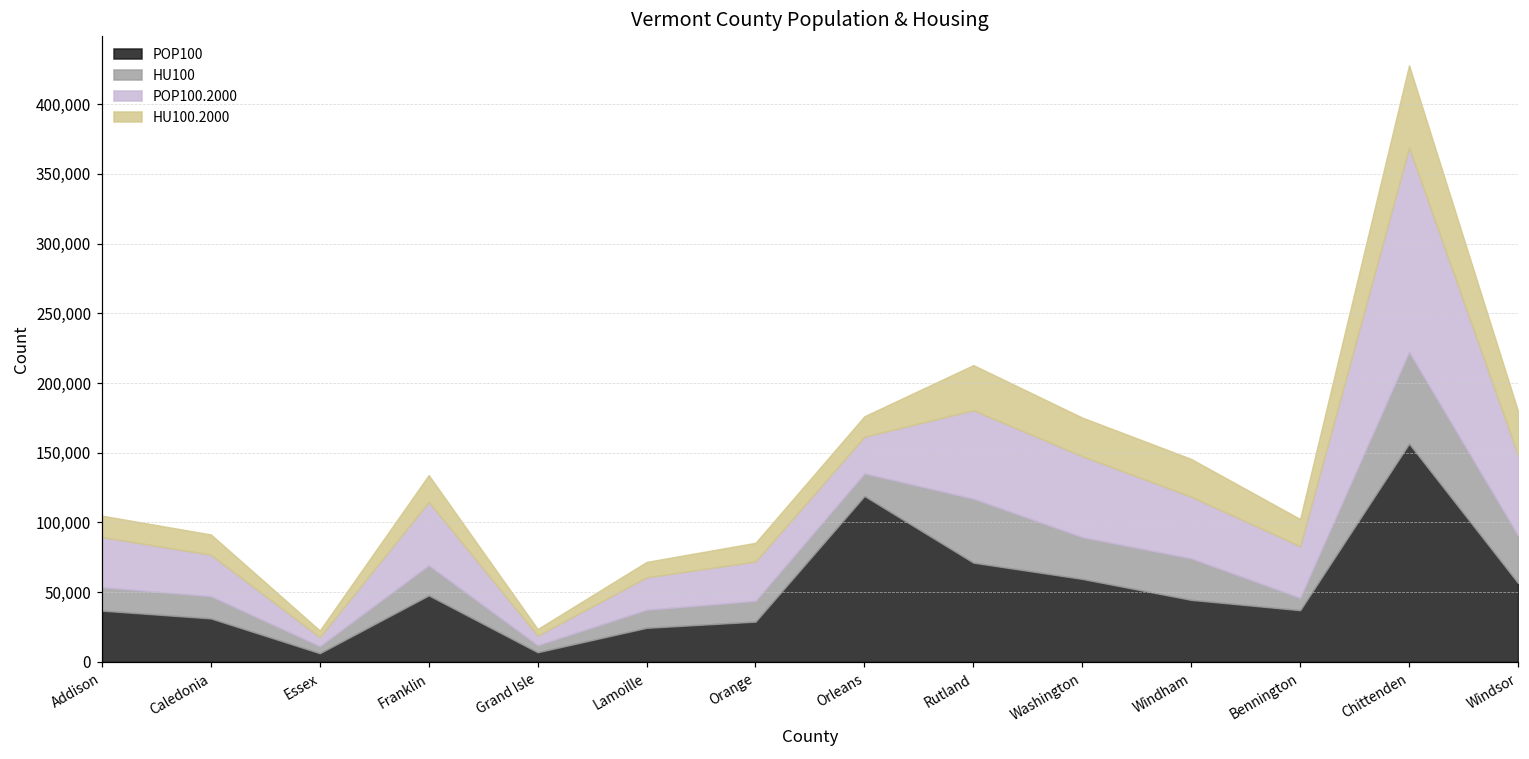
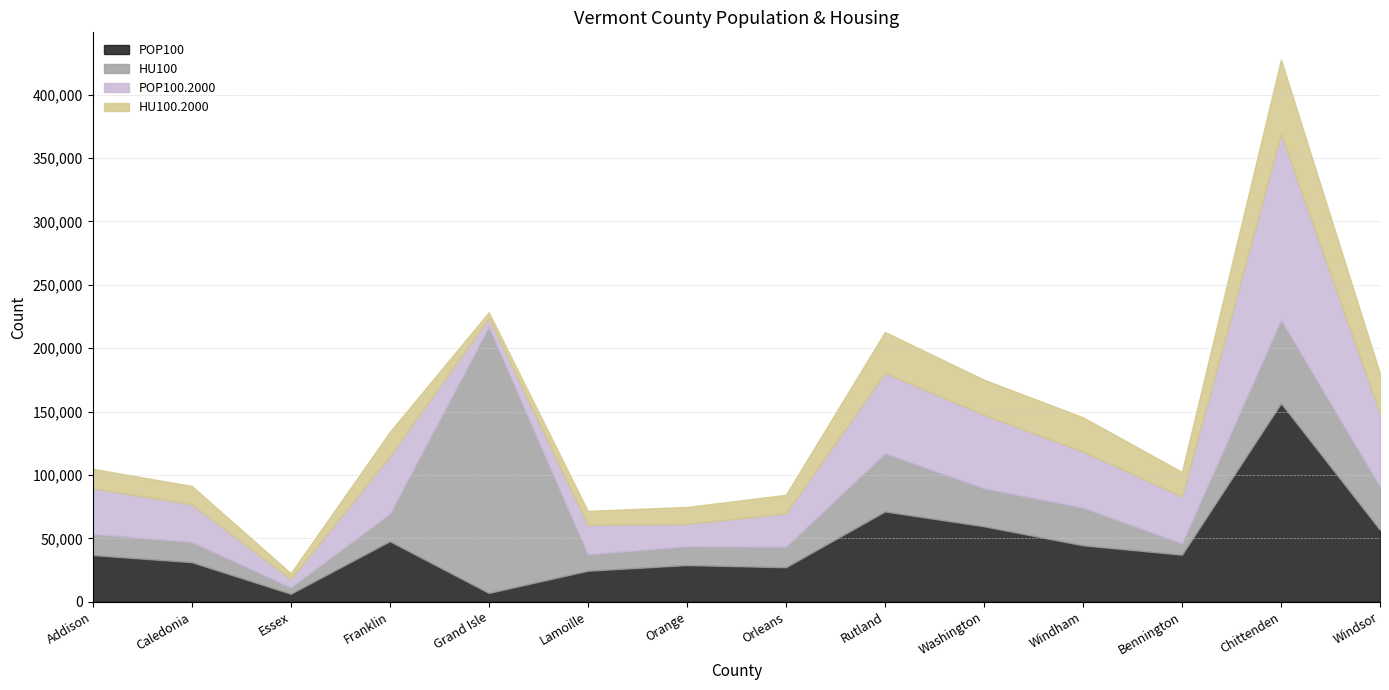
  {
    "POP100": {
      "Addison": "37,000",
      "Caledonia": "31,000",
      "Essex": "6,000",
      "Franklin": "48,000",
      "Grand Isle": "7,000",
      "Lamoille": "24,000",
      "Orange": "29,000",
-     "Orleans": "119,000",
+     "Orleans": "27,000",
      "Rutland": "71,000",
      "Washington": "60,000",
      "Windham": "45,000",
      "Bennington": "37,000",
      "Chittenden": "157,000",
      "Windsor": "57,000"
    },
    "HU100": {
      "Addison": "17,000",
      "Caledonia": "16,000",
      "Essex": "5,000",
      "Franklin": "22,000",
-     "Grand Isle": "5,000",
+     "Grand Isle": "210,000",
      "Lamoille": "13,000",
      "Orange": "15,000",
      "Orleans": "16,000",
      "Rutland": "46,000",
      "Washington": "30,000",
      "Windham": "30,000",
      "Bennington": "9,000",
      "Chittenden": "66,000",
      "Windsor": "34,000"
    },
    "POP100.2000": {
      "Addison": "36,000",
      "Caledonia": "30,000",
      "Essex": "6,000",
      "Franklin": "45,000",
      "Grand Isle": "7,000",
      "Lamoille": "23,000",
-     "Orange": "28,000",
+     "Orange": "18,000",
      "Orleans": "26,000",
      "Rutland": "63,000",
      "Washington": "58,000",
      "Windham": "44,000",
      "Bennington": "37,000",
      "Chittenden": "147,000",
      "Windsor": "57,000"
    },
    "HU100.2000": {
      "Addison": "15,000",
      "Caledonia": "15,000",
      "Essex": "5,000",
      "Franklin": "19,000",
      "Grand Isle": "5,000",
      "Lamoille": "11,000",
      "Orange": "13,000",
      "Orleans": "15,000",
      "Rutland": "32,000",
      "Washington": "28,000",
      "Windham": "27,000",
      "Bennington": "19,000",
      "Chittenden": "59,000",
      "Windsor": "32,000"
    }
  }
